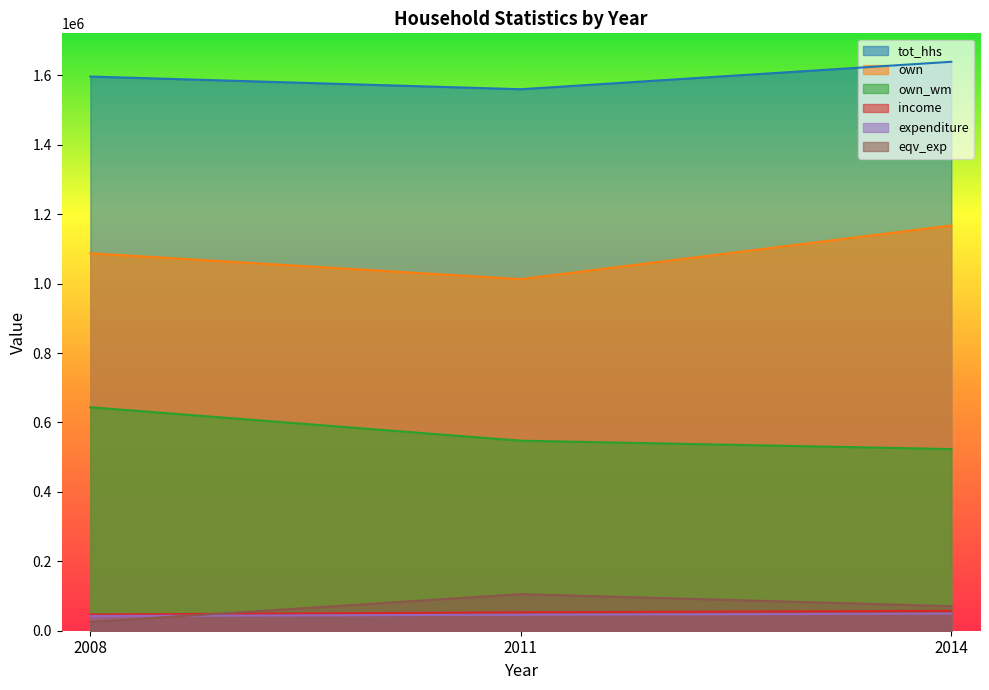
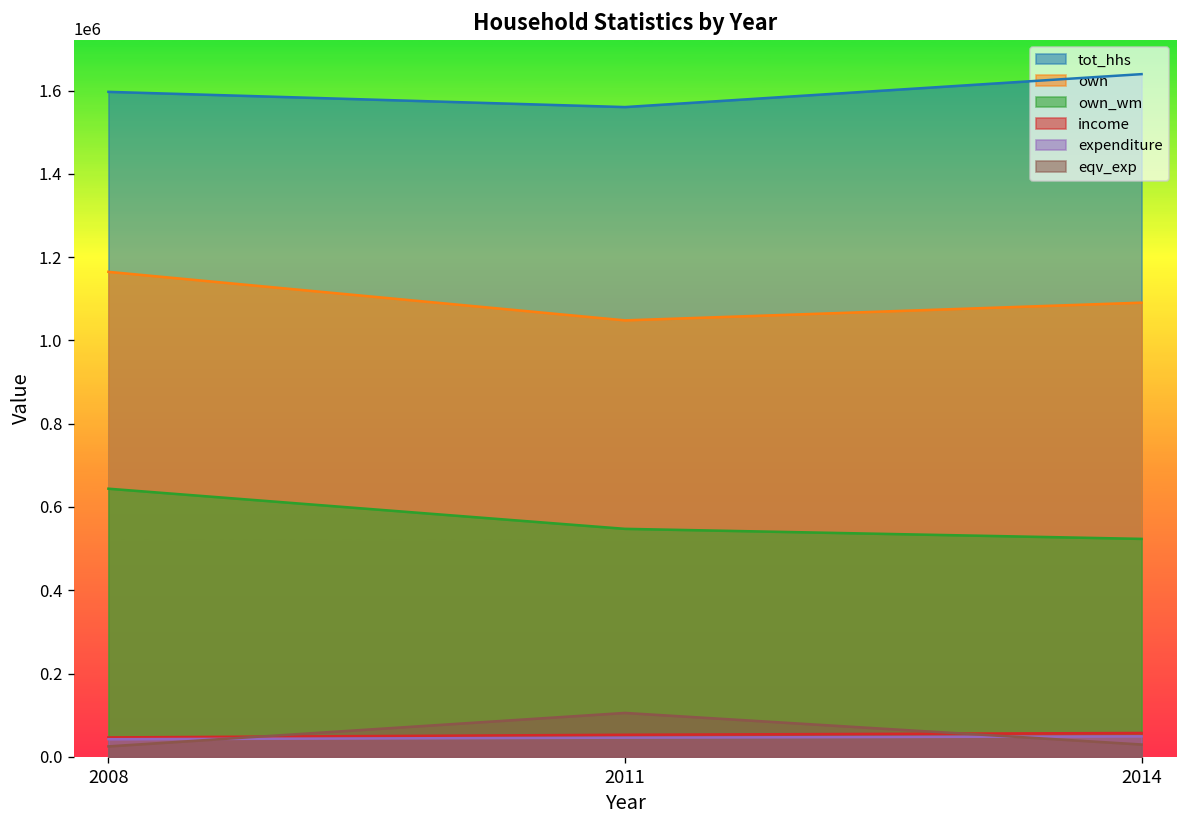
  {
    "tot_hhs": {
      "2008": 1600000,
      "2011": 1560000
    },
    "own": {
-     "2008": 1090000,
-     "2011": 1010000,
-     "2014": 1170000
+     "2008": 1160000,
+     "2011": 1050000,
+     "2014": 1090000
    },
    "own_wm": {
      "2008": 640000,
      "2011": 550000,
      "2014": 520000
    },
    "income": {
      "2014": 60000
    },
    "expenditure": {
      "2014": 50000
    },
    "eqv_exp": {
      "2008": 30000,
      "2011": 110000,
-     "2014": 70000
+     "2014": 30000
    }
  }
